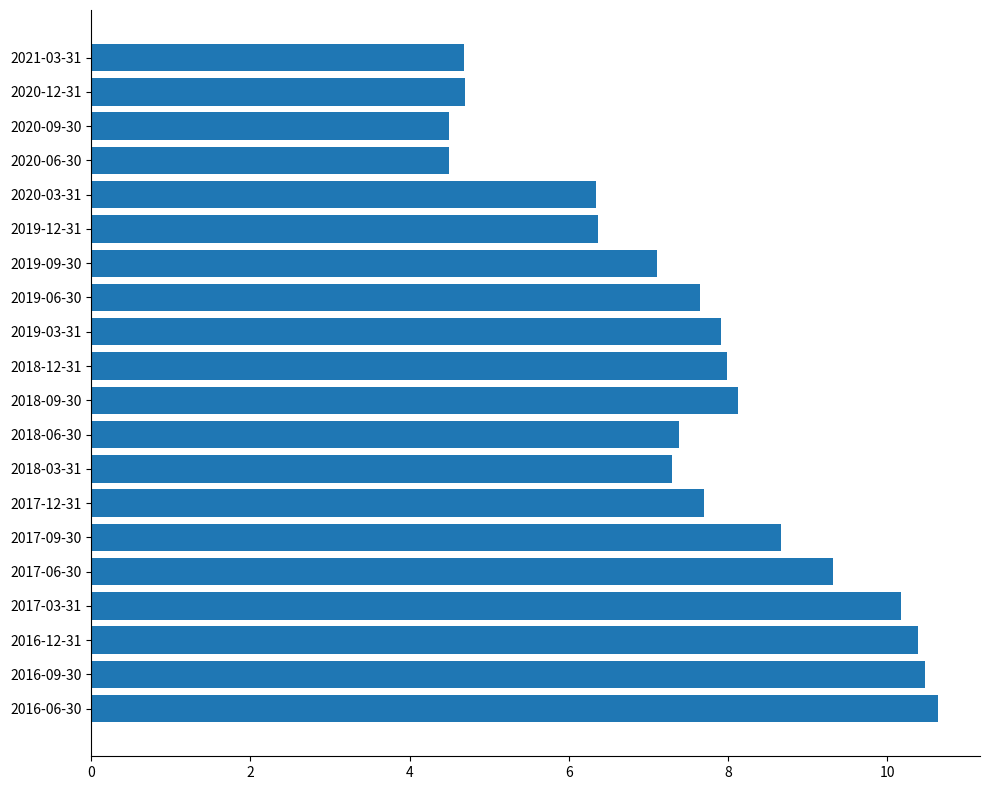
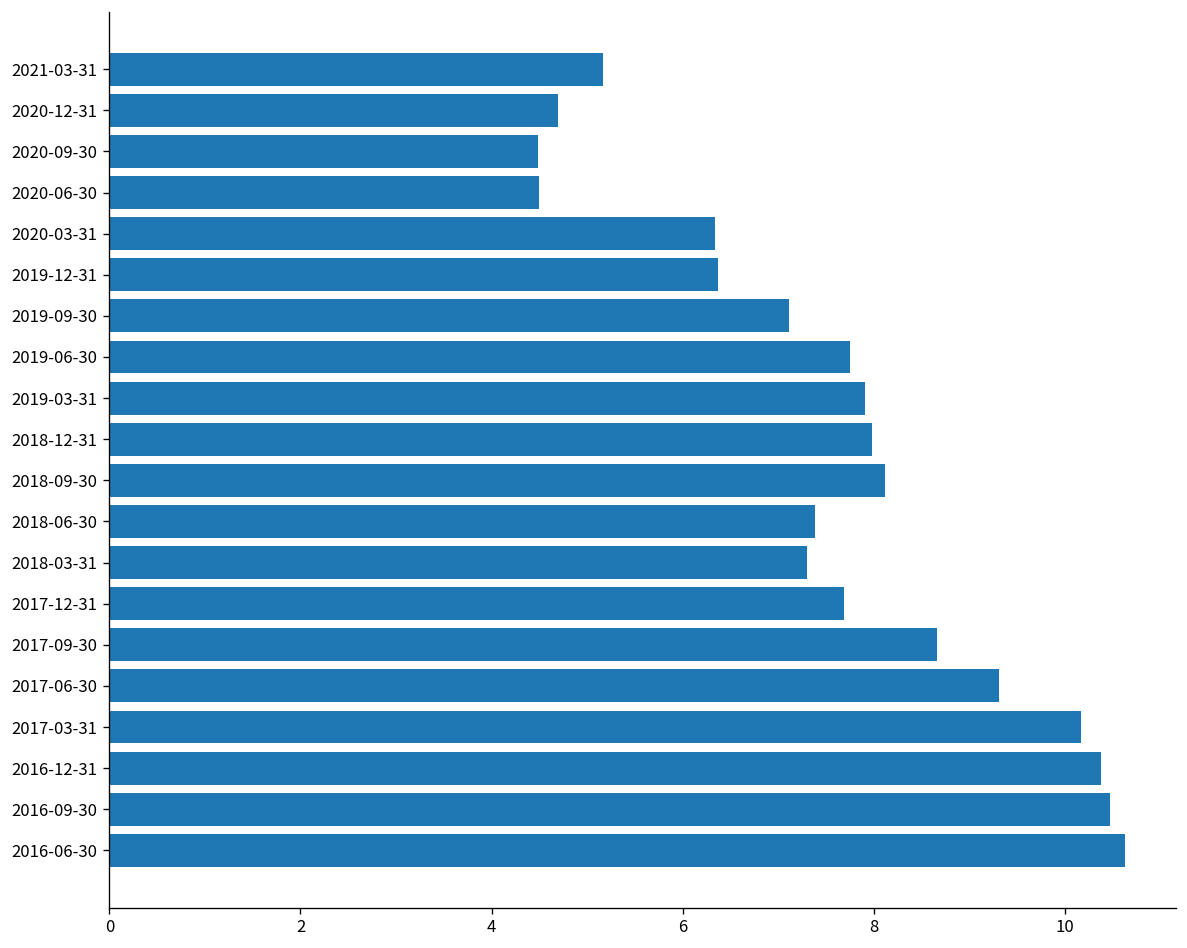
  {
-   "2021-03-31": 4.7,
+   "2021-03-31": 5.2,
    "2020-12-31": 4.7,
    "2020-09-30": 4.5,
    "2020-06-30": 4.5,
    "2020-03-31": 6.3,
    "2019-12-31": 6.4,
    "2019-09-30": 7.1,
-   "2019-06-30": 7.6,
+   "2019-06-30": 7.8,
    "2019-03-31": 7.9,
    "2018-12-31": 8.0,
    "2018-09-30": 8.1,
    "2018-06-30": 7.4,
    "2018-03-31": 7.3,
    "2017-12-31": 7.7,
    "2017-09-30": 8.7,
    "2017-06-30": 9.3,
    "2017-03-31": 10.2,
    "2016-12-31": 10.4,
    "2016-09-30": 10.5,
    "2016-06-30": 10.6
  }
